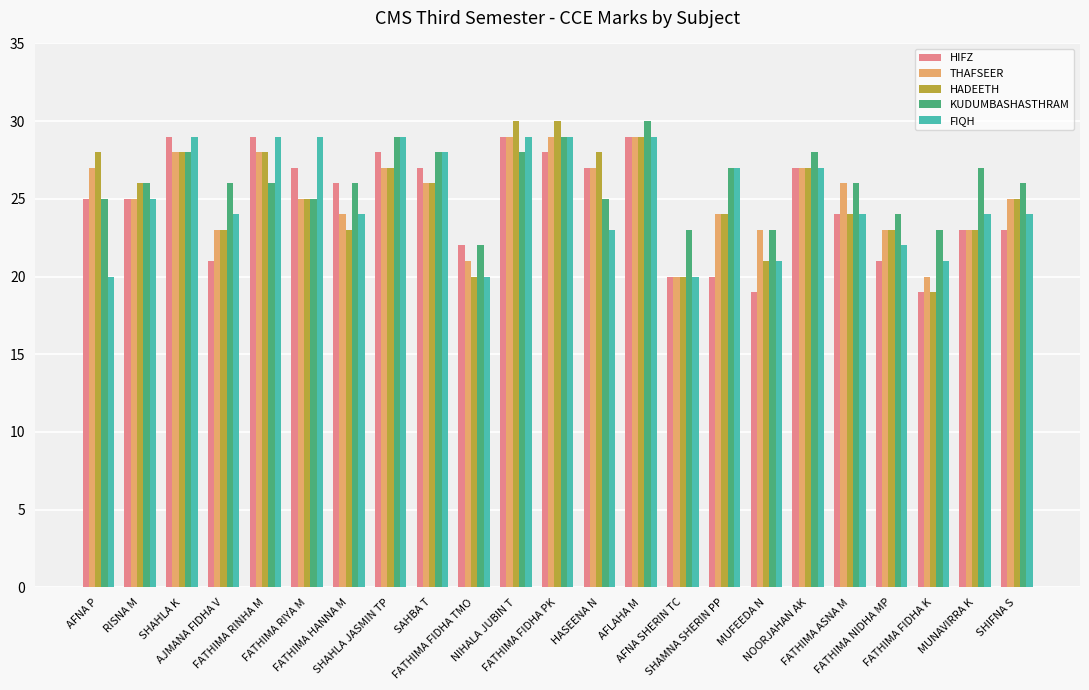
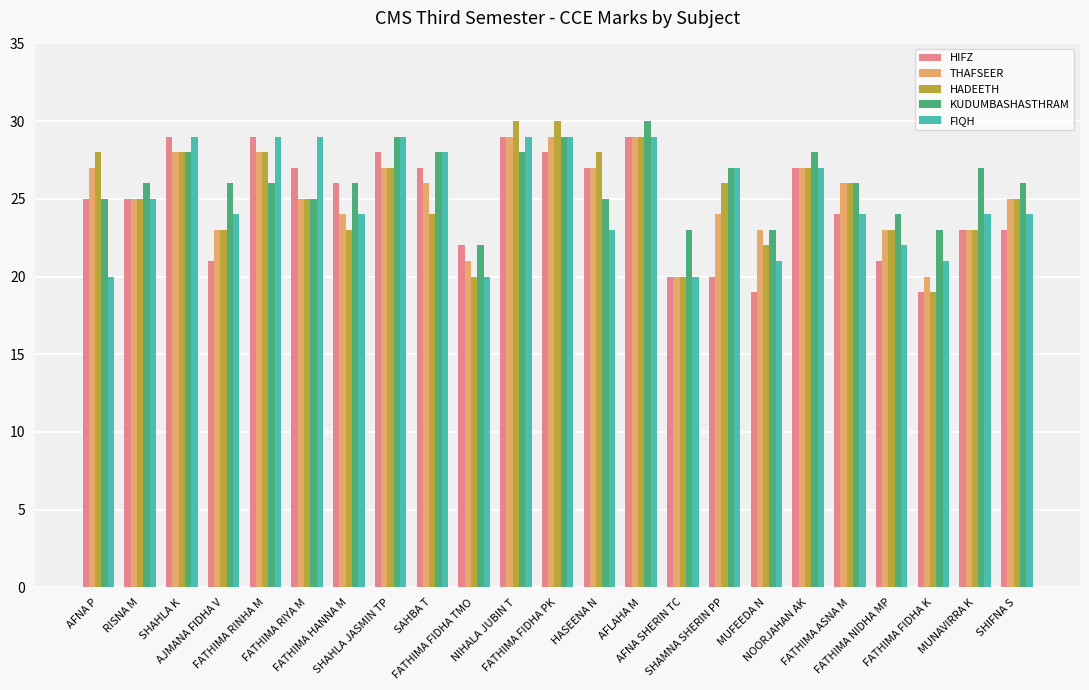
  {
    "HADEETH": {
      "AFNA P": 28,
-     "RISNA M": 26,
+     "RISNA M": 25,
      "SHAHLA K": 28,
      "AJMANA FIDHA V": 23,
      "FATHIMA RINHA M": 28,
      "FATHIMA RIYA M": 25,
      "FATHIMA HANNA M": 23,
      "SHAHLA JASMIN TP": 27,
-     "SAHBA T": 26,
+     "SAHBA T": 24,
      "FATHIMA FIDHA TMO": 20,
      "NIHALA JUBIN T": 30,
      "FATHIMA FIDHA PK": 30,
      "HASEENA N": 28,
      "AFLAHA M": 29,
      "AFNA SHERIN TC": 20,
-     "SHAMNA SHERIN PP": 24,
-     "MUFEEDA N": 21,
+     "SHAMNA SHERIN PP": 26,
+     "MUFEEDA N": 22,
      "NOORJAHAN AK": 27,
-     "FATHIMA ASNA M": 24,
+     "FATHIMA ASNA M": 26,
      "FATHIMA NIDHA MP": 23,
      "FATHIMA FIDHA K": 19,
      "MUNAVIRRA K": 23,
      "SHIFNA S": 25
    }
  }
